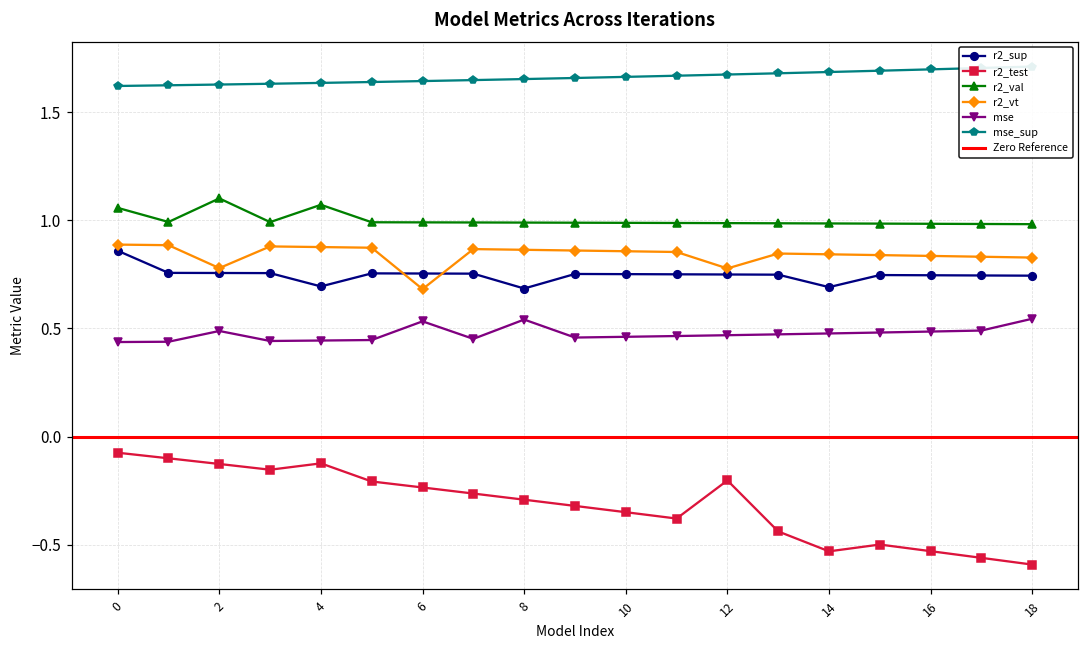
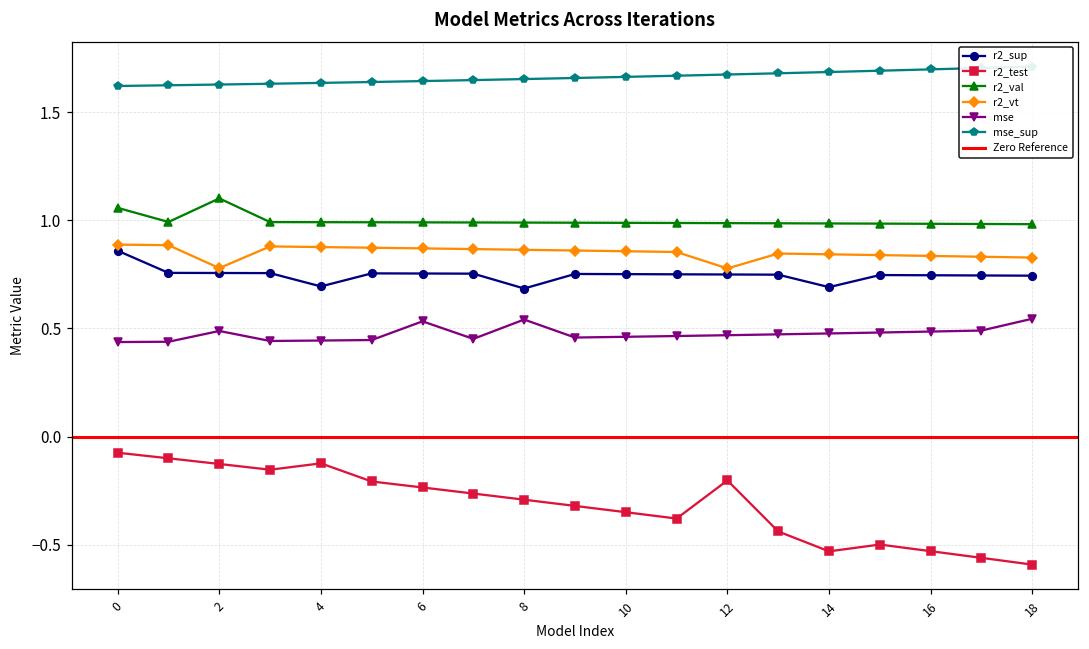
  {
    "r2_sup": {
      "0": 0.86,
      "2": 0.76,
      "4": 0.69,
      "6": 0.75,
      "8": 0.68,
      "10": 0.75,
      "12": 0.75,
      "14": 0.69,
      "16": 0.75,
      "18": 0.74
    },
    "r2_test": {
      "0": -0.07,
      "2": -0.13,
      "4": -0.12,
      "6": -0.23,
      "8": -0.29,
      "10": -0.35,
      "12": -0.20,
      "14": -0.53,
      "16": -0.53,
      "18": -0.59
    },
    "r2_val": {
      "0": 1.06,
      "2": 1.10,
-     "4": 1.07,
+     "4": 0.99,
      "6": 0.99,
      "8": 0.99,
      "10": 0.99,
      "12": 0.99,
      "14": 0.99,
      "16": 0.98,
      "18": 0.98
    },
    "r2_vt": {
      "0": 0.89,
      "2": 0.78,
      "4": 0.88,
-     "6": 0.68,
+     "6": 0.87,
      "8": 0.86,
      "10": 0.86,
      "12": 0.78,
      "14": 0.84,
      "16": 0.84,
      "18": 0.83
    },
    "mse": {
      "0": 0.44,
      "2": 0.49,
      "4": 0.44,
      "6": 0.53,
      "8": 0.54,
      "10": 0.46,
      "12": 0.47,
      "14": 0.48,
      "16": 0.49,
      "18": 0.55
    },
    "mse_sup": {
      "0": 1.62,
      "2": 1.63,
      "4": 1.64,
      "6": 1.64,
      "8": 1.65,
      "10": 1.66,
      "12": 1.67,
      "14": 1.69,
      "16": 1.70
    }
  }
